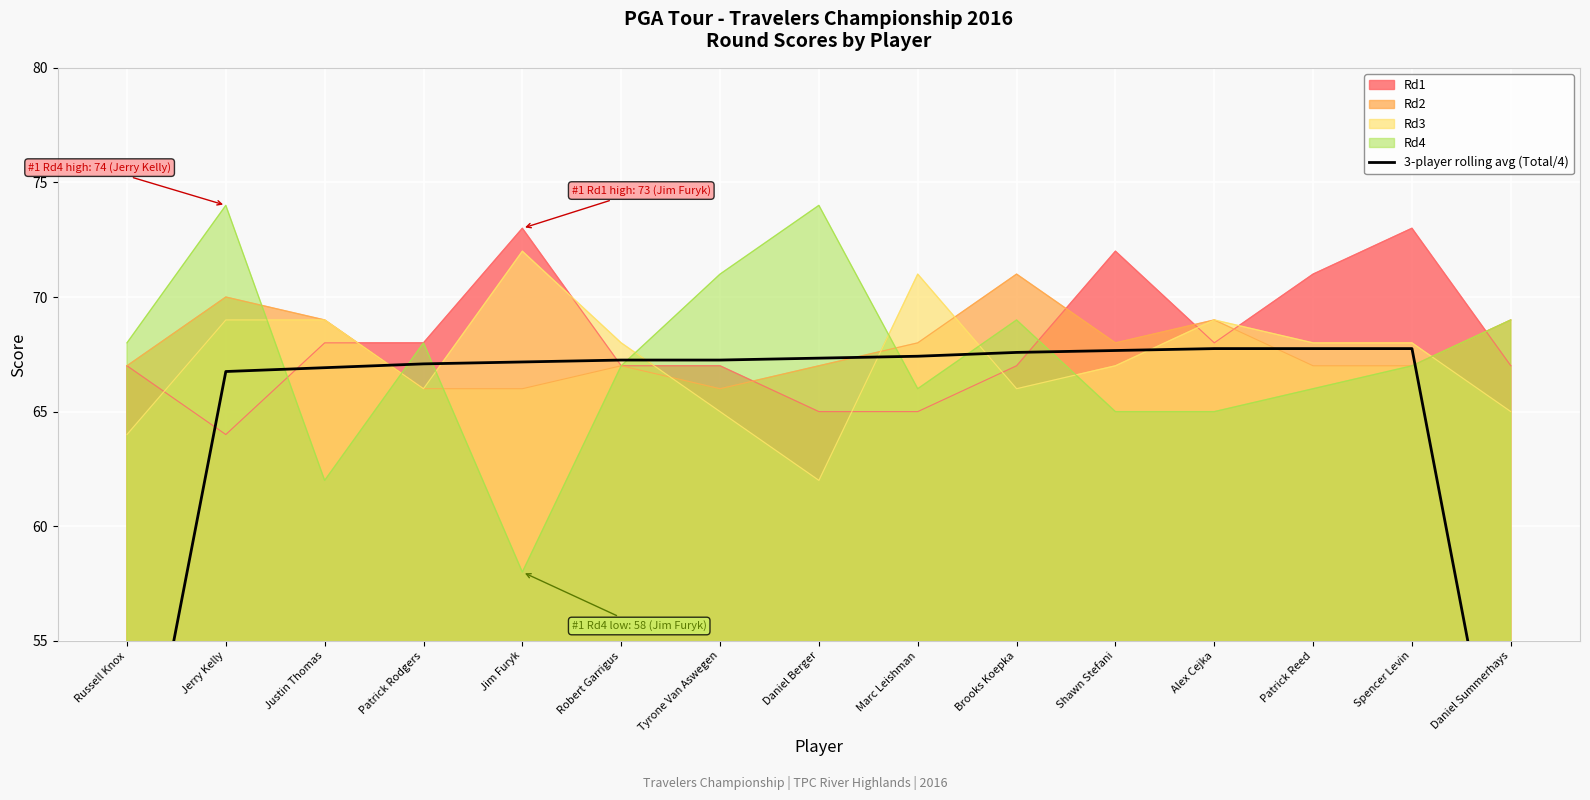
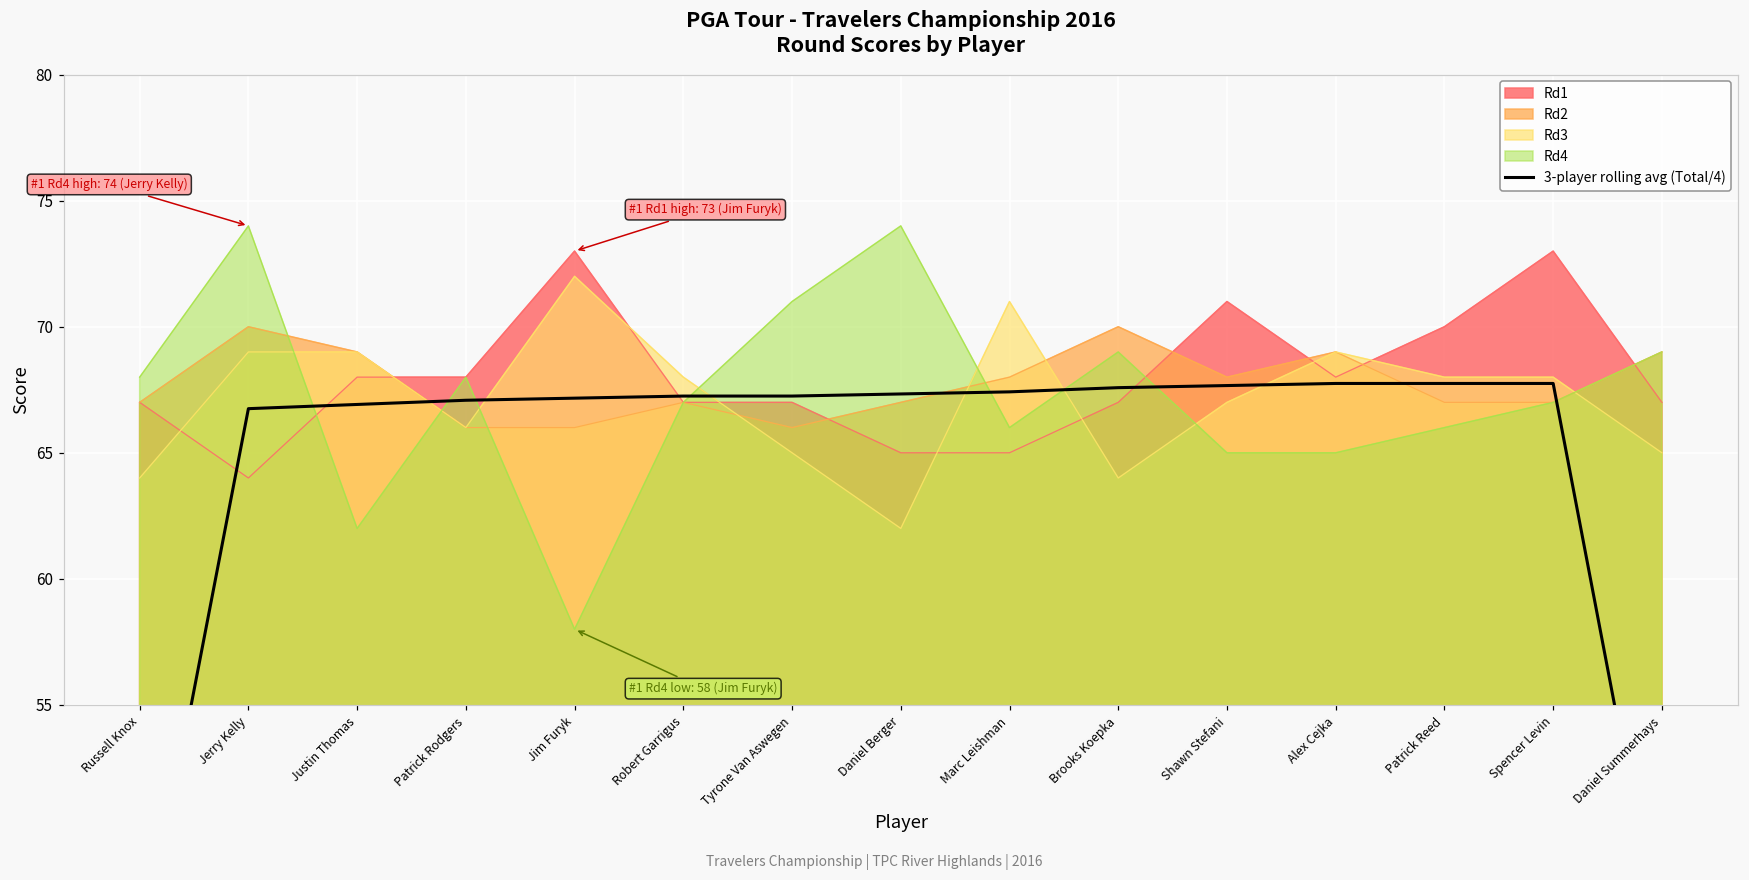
  {
    "Rd1": {
      "Jerry Kelly": 64,
      "Justin Thomas": 68,
      "Tyrone Van Aswegen": 67,
      "Daniel Berger": 65,
      "Marc Leishman": 65,
      "Brooks Koepka": 67,
-     "Shawn Stefani": 72,
+     "Shawn Stefani": 71,
      "Alex Cejka": 68,
-     "Patrick Reed": 71,
+     "Patrick Reed": 70,
      "Spencer Levin": 73,
      "Daniel Summerhays": 67
    },
    "Rd2": {
      "Jerry Kelly": 70,
      "Jim Furyk": 66,
      "Tyrone Van Aswegen": 66,
      "Daniel Berger": 67,
      "Marc Leishman": 68,
-     "Brooks Koepka": 71,
+     "Brooks Koepka": 70,
      "Shawn Stefani": 68,
      "Patrick Reed": 67
    },
    "Rd3": {
      "Russell Knox": 64,
      "Jerry Kelly": 69,
      "Jim Furyk": 72,
      "Robert Garrigus": 68,
      "Tyrone Van Aswegen": 65,
      "Daniel Berger": 62,
      "Marc Leishman": 71,
-     "Brooks Koepka": 66,
+     "Brooks Koepka": 64,
      "Shawn Stefani": 67,
      "Patrick Reed": 68,
      "Spencer Levin": 68,
      "Daniel Summerhays": 65
    },
    "Rd4": {
      "Russell Knox": 68,
      "Justin Thomas": 62,
      "Tyrone Van Aswegen": 71,
      "Daniel Berger": 74,
      "Marc Leishman": 66,
      "Brooks Koepka": 69,
      "Shawn Stefani": 65,
      "Alex Cejka": 65,
      "Patrick Reed": 66
    },
    "3-player rolling avg (Total/4)": {
      "Jerry Kelly": 66.8,
      "Justin Thomas": 67,
      "Patrick Rodgers": 67,
      "Jim Furyk": 67.2,
      "Robert Garrigus": 67.3,
      "Tyrone Van Aswegen": 67.3,
      "Daniel Berger": 67.3,
      "Marc Leishman": 67.4,
      "Brooks Koepka": 67.6,
      "Shawn Stefani": 67.7,
      "Alex Cejka": 67.8,
      "Patrick Reed": 67.8,
      "Spencer Levin": 67.8
    }
  }
